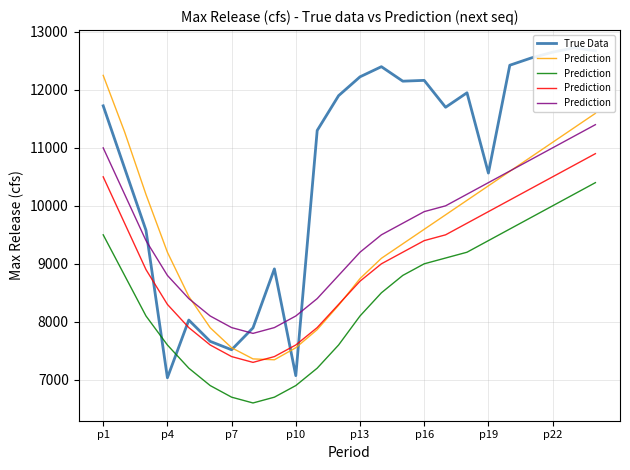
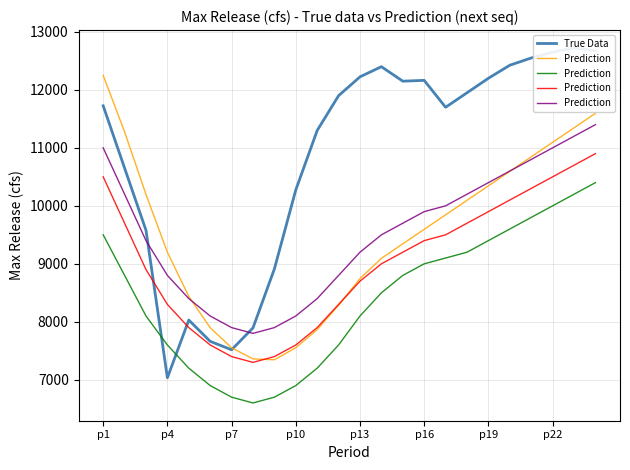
  {
    "True Data": {
      "p1": 11700,
      "p4": 7000,
-     "p10": 7100,
+     "p10": 10300,
      "p13": 12200,
      "p16": 12200,
-     "p19": 10600
+     "p19": 12200
    }
  }
